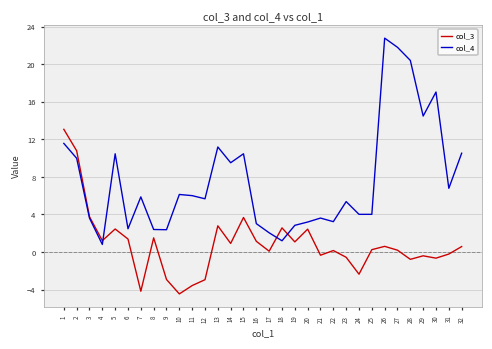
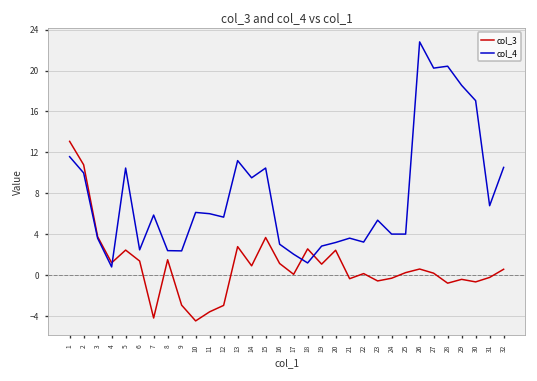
  {
    "col_3": {
      "1": 13,
      "2": 11,
      "4": 1,
      "5": 2,
      "6": 1,
      "7": -4,
      "8": 2,
      "9": -3,
      "10": -4,
      "11": -4,
      "12": -3,
      "13": 3,
      "14": 1,
      "15": 4,
      "16": 1,
      "17": 0,
      "18": 3,
      "19": 1,
      "20": 2,
      "21": 0,
      "22": 0,
      "23": -1,
-     "24": -2,
+     "24": 0,
      "25": 0,
      "26": 1,
      "27": 0,
      "28": -1,
      "29": 0,
      "30": -1,
      "31": 0,
      "32": 1
    },
    "col_4": {
      "1": 12,
      "2": 10,
      "4": 1,
      "5": 10,
      "6": 2,
      "7": 6,
      "8": 2,
      "9": 2,
      "10": 6,
      "11": 6,
      "12": 6,
      "13": 11,
      "14": 10,
      "15": 10,
      "16": 3,
      "17": 2,
      "18": 1,
      "19": 3,
      "20": 3,
      "21": 4,
      "22": 3,
      "23": 5,
      "24": 4,
      "25": 4,
      "26": 23,
-     "27": 22,
+     "27": 20,
      "28": 20,
-     "29": 14,
+     "29": 19,
      "30": 17,
      "31": 7,
      "32": 11
    }
  }
